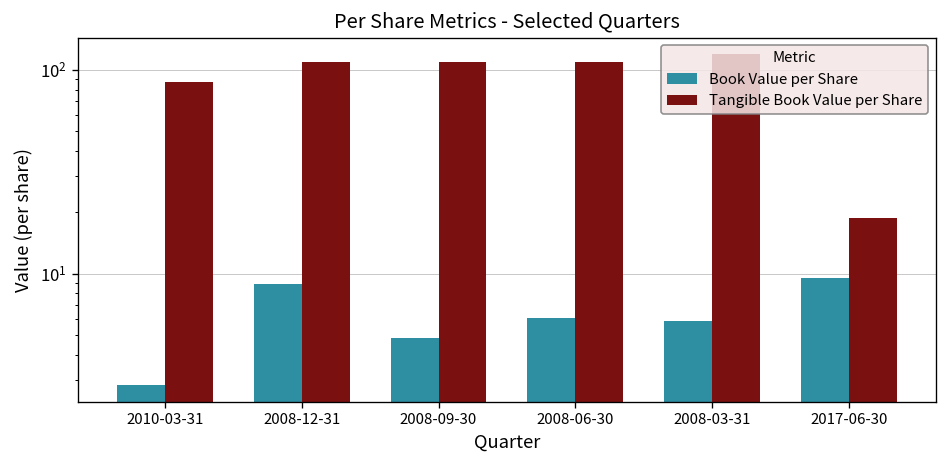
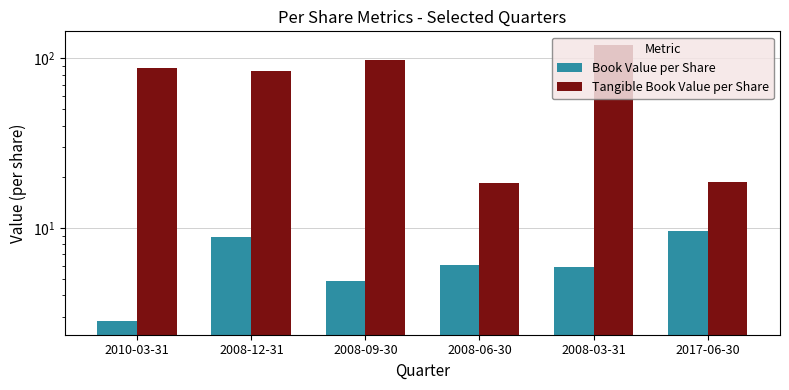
  {
    "Book Value per Share": {
      "2010-03-31": 2.8,
      "2008-12-31": 9,
      "2008-09-30": 5,
      "2008-06-30": 6,
      "2008-03-31": 6,
      "2017-06-30": 10
    },
    "Tangible Book Value per Share": {
      "2010-03-31": 90,
-     "2008-12-31": 110,
-     "2008-09-30": 110,
-     "2008-06-30": 110,
+     "2008-12-31": 80,
+     "2008-09-30": 100,
+     "2008-06-30": 18,
      "2017-06-30": 19
    }
  }
